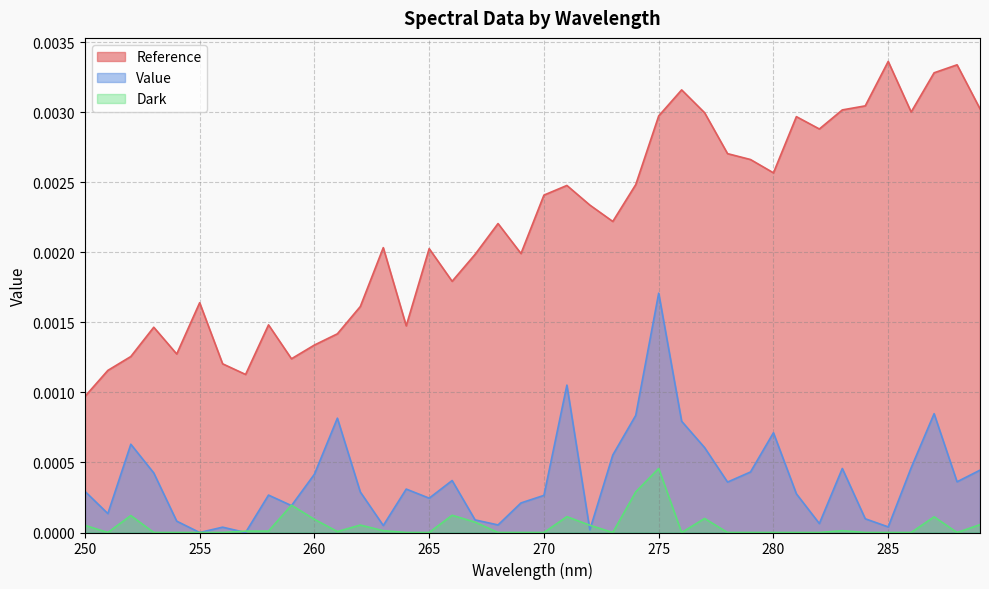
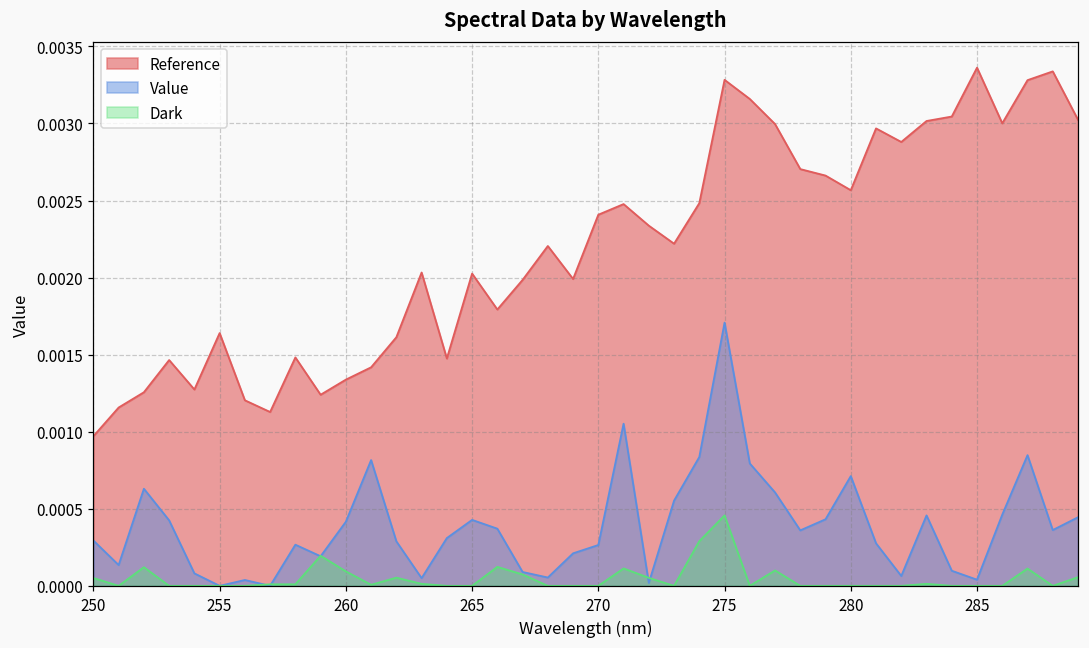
  {
    "Reference": {
      "250": 0.00097,
      "255": 0.00164,
      "260": 0.00134,
      "265": 0.00203,
      "270": 0.00241,
-     "275": 0.00297,
+     "275": 0.00328,
      "280": 0.00257,
      "285": 0.00336
    },
    "Value": {
      "250": 0.00029,
      "260": 0.00042,
-     "265": 0.00025,
+     "265": 0.00043,
      "270": 0.00027,
      "275": 0.00171,
      "280": 0.00071,
      "285": 0.00004
    },
    "Dark": {
      "250": 0.00005,
      "260": 0.00009,
      "265": 0.00000,
      "270": 0.00000,
      "275": 0.00046,
      "280": 0.00000,
      "285": 0.00000
    }
  }
